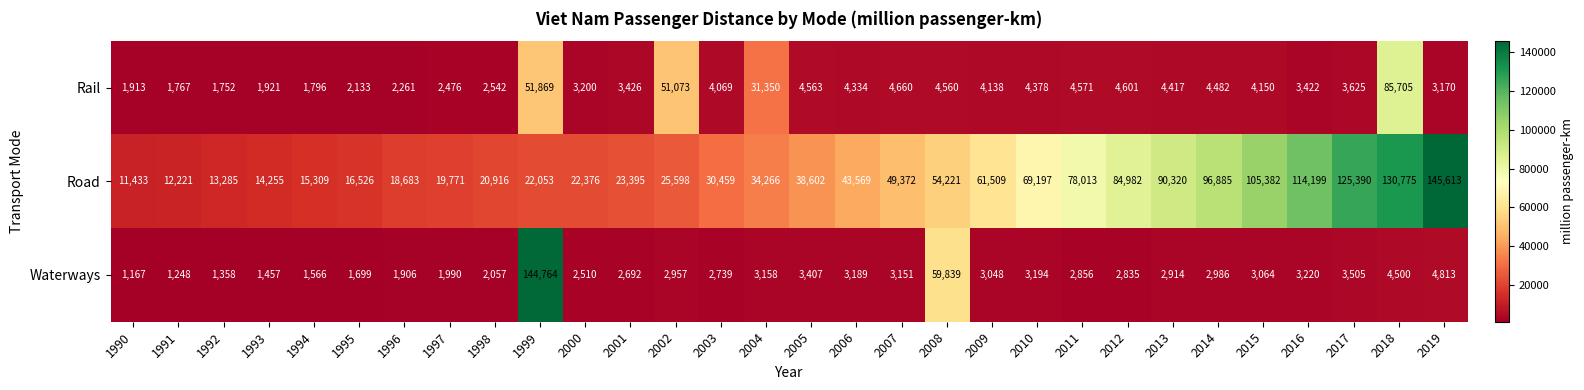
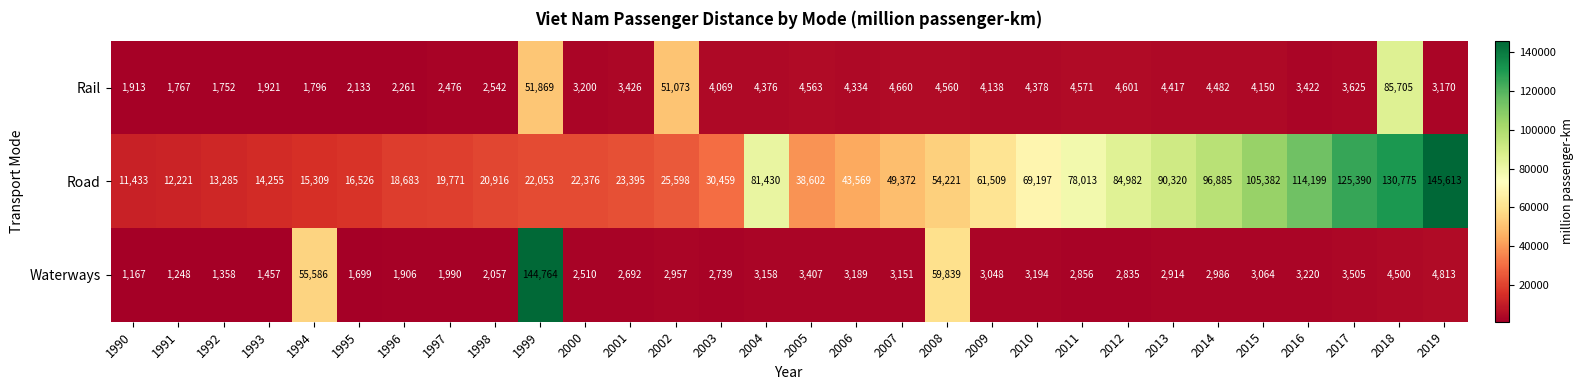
  {
    "Rail": {
      "1990": "1,913",
      "1991": "1,767",
      "1992": "1,752",
      "1993": "1,921",
      "1994": "1,796",
      "1995": "2,133",
      "1996": "2,261",
      "1997": "2,476",
      "1998": "2,542",
      "1999": "51,869",
      "2000": "3,200",
      "2001": "3,426",
      "2002": "51,073",
      "2003": "4,069",
-     "2004": "31,350",
+     "2004": "4,376",
      "2005": "4,563",
      "2006": "4,334",
      "2007": "4,660",
      "2008": "4,560",
      "2009": "4,138",
      "2010": "4,378",
      "2011": "4,571",
      "2012": "4,601",
      "2013": "4,417",
      "2014": "4,482",
      "2015": "4,150",
      "2016": "3,422",
      "2017": "3,625",
      "2018": "85,705",
      "2019": "3,170"
    },
    "Road": {
      "1990": "11,433",
      "1991": "12,221",
      "1992": "13,285",
      "1993": "14,255",
      "1994": "15,309",
      "1995": "16,526",
      "1996": "18,683",
      "1997": "19,771",
      "1998": "20,916",
      "1999": "22,053",
      "2000": "22,376",
      "2001": "23,395",
      "2002": "25,598",
      "2003": "30,459",
-     "2004": "34,266",
+     "2004": "81,430",
      "2005": "38,602",
      "2006": "43,569",
      "2007": "49,372",
      "2008": "54,221",
      "2009": "61,509",
      "2010": "69,197",
      "2011": "78,013",
      "2012": "84,982",
      "2013": "90,320",
      "2014": "96,885",
      "2015": "105,382",
      "2016": "114,199",
      "2017": "125,390",
      "2018": "130,775",
      "2019": "145,613"
    },
    "Waterways": {
      "1990": "1,167",
      "1991": "1,248",
      "1992": "1,358",
      "1993": "1,457",
-     "1994": "1,566",
+     "1994": "55,586",
      "1995": "1,699",
      "1996": "1,906",
      "1997": "1,990",
      "1998": "2,057",
      "1999": "144,764",
      "2000": "2,510",
      "2001": "2,692",
      "2002": "2,957",
      "2003": "2,739",
      "2004": "3,158",
      "2005": "3,407",
      "2006": "3,189",
      "2007": "3,151",
      "2008": "59,839",
      "2009": "3,048",
      "2010": "3,194",
      "2011": "2,856",
      "2012": "2,835",
      "2013": "2,914",
      "2014": "2,986",
      "2015": "3,064",
      "2016": "3,220",
      "2017": "3,505",
      "2018": "4,500",
      "2019": "4,813"
    }
  }
